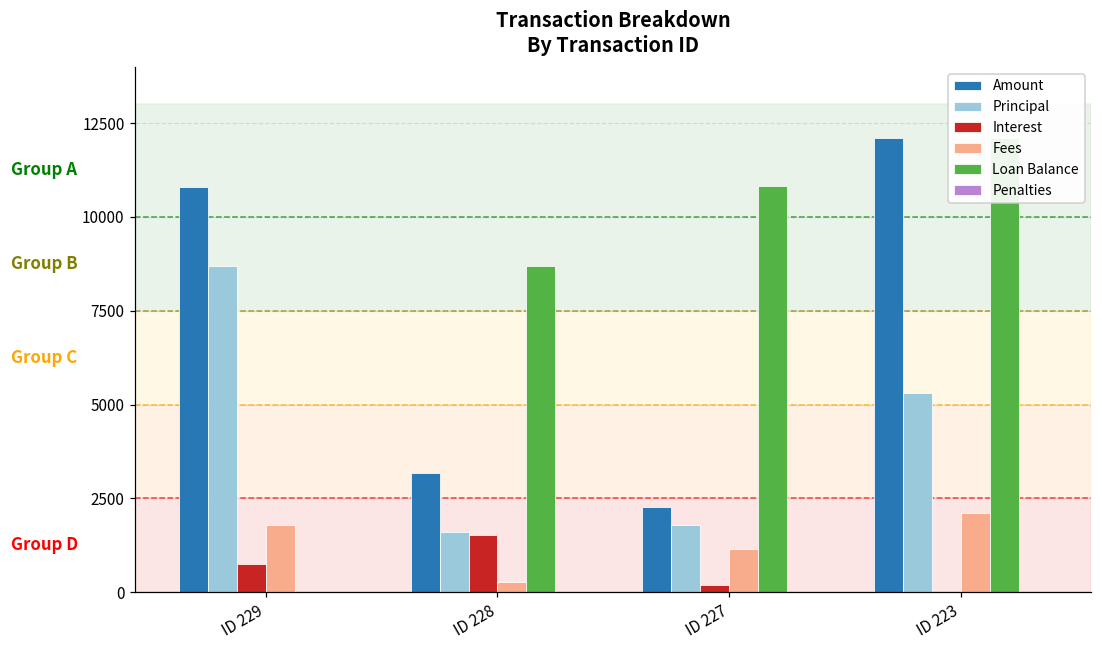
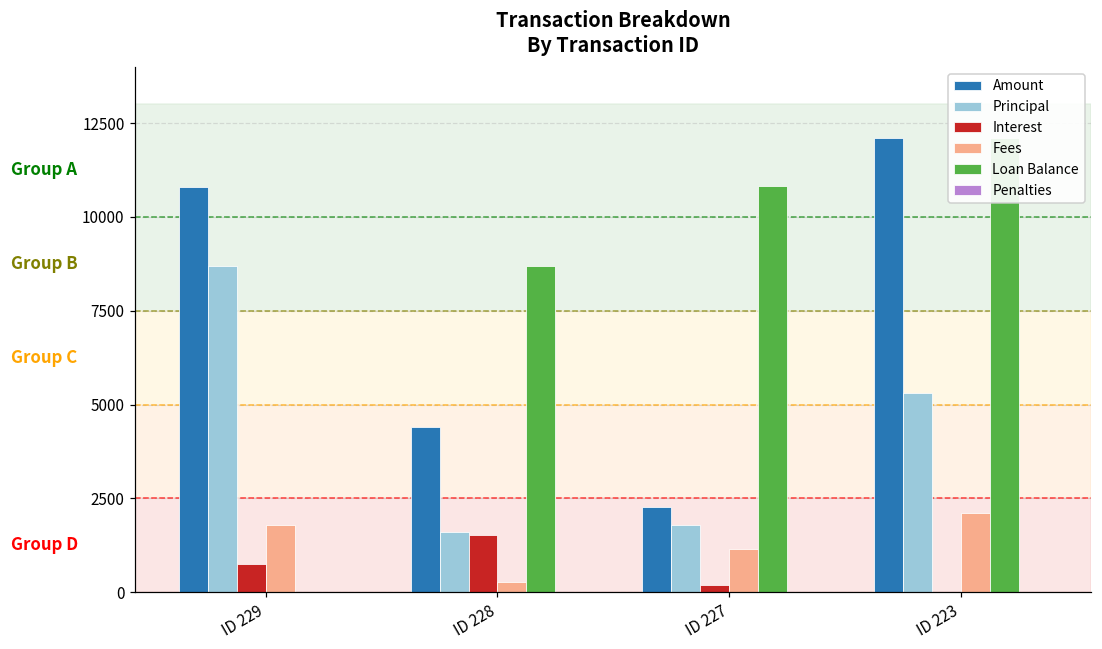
  {
    "Amount": {
      "ID 229": 10800,
-     "ID 228": 3200,
+     "ID 228": 4400,
      "ID 227": 2300,
      "ID 223": 12100
    },
    "Principal": {
      "ID 229": 8700,
      "ID 228": 1600,
      "ID 227": 1800,
      "ID 223": 5300
    },
    "Interest": {
      "ID 229": 700,
      "ID 228": 1500,
      "ID 227": 200,
      "ID 223": 0
    },
    "Fees": {
      "ID 229": 1800,
      "ID 228": 300,
      "ID 227": 1200,
      "ID 223": 2100
    },
    "Loan Balance": {
      "ID 229": 0,
      "ID 228": 8700,
      "ID 227": 10800
    },
    "Penalties": {
      "ID 229": 0,
      "ID 228": 0,
      "ID 227": 0,
      "ID 223": 0
    }
  }
